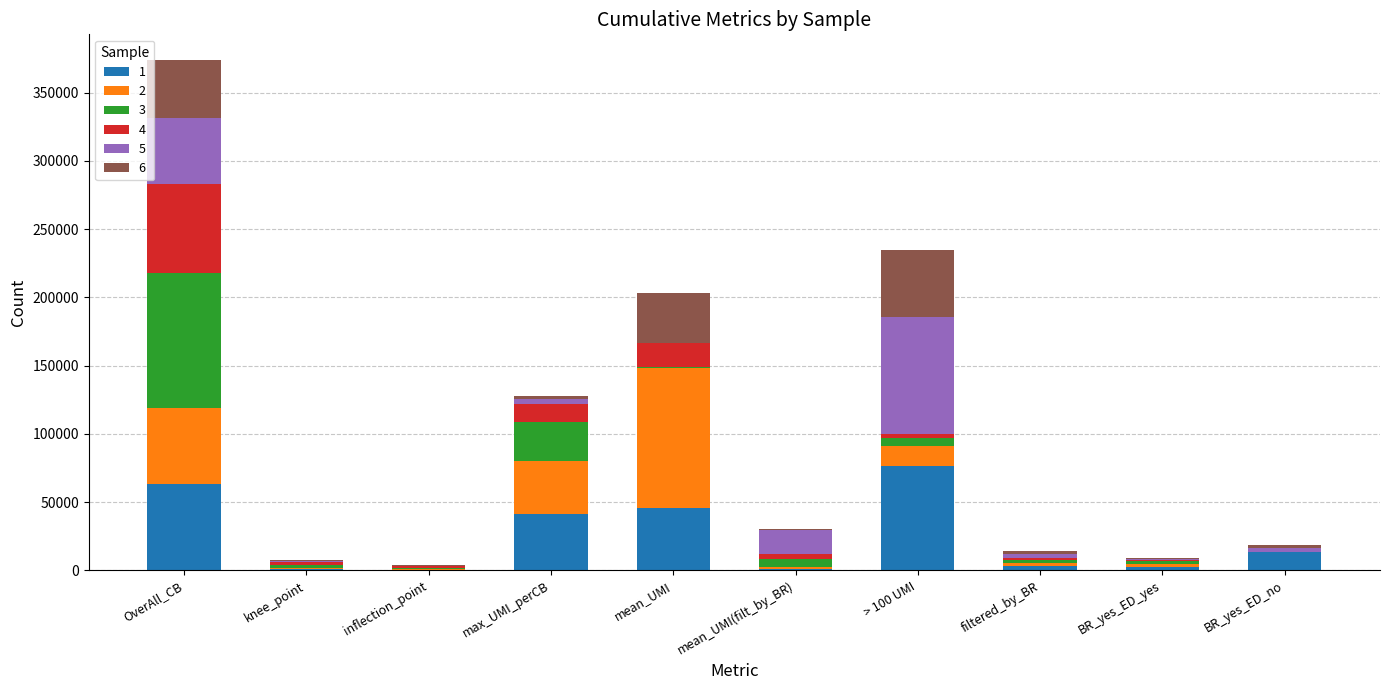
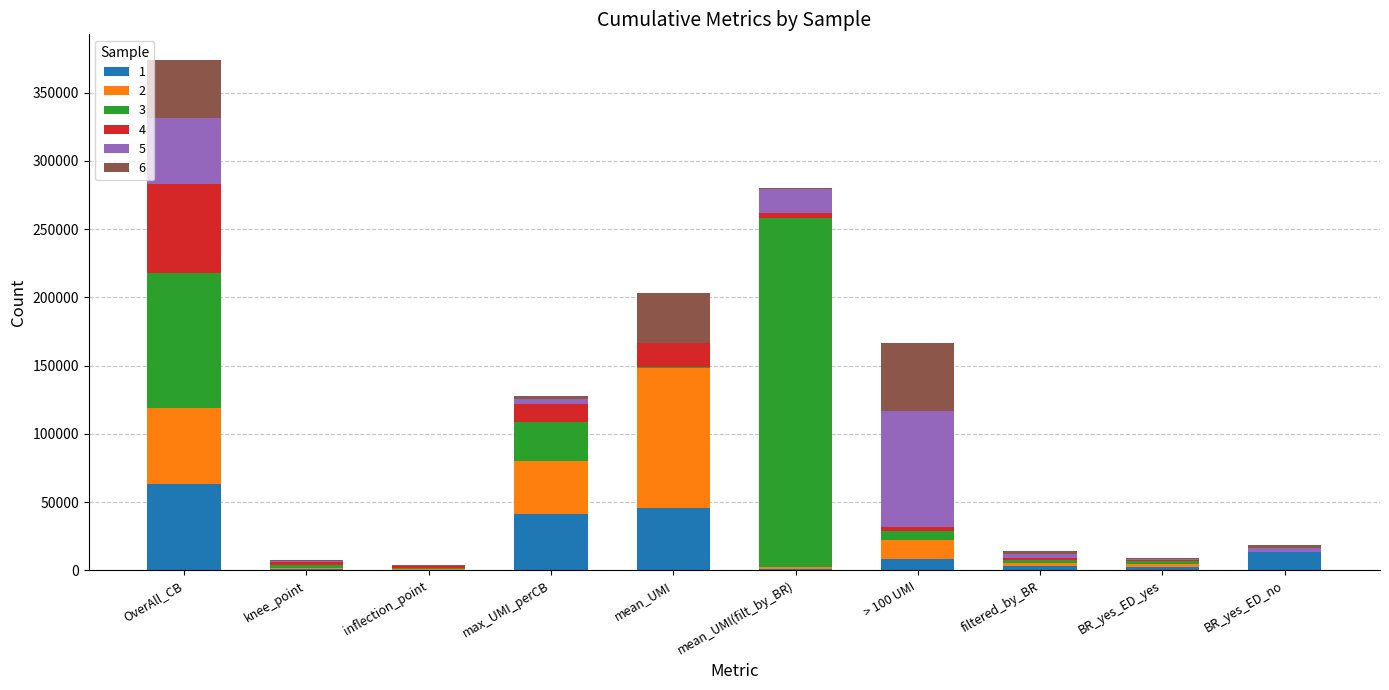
  {
    "1": {
      "OverAll_CB": 63000,
      "max_UMI_perCB": 41000,
      "mean_UMI": 46000,
-     "> 100 UMI": 77000,
+     "> 100 UMI": 8000,
      "filtered_by_BR": 3000,
      "BR_yes_ED_yes": 3000,
      "BR_yes_ED_no": 13000
    },
    "2": {
      "OverAll_CB": 56000,
      "max_UMI_perCB": 39000,
      "mean_UMI": 103000,
      "> 100 UMI": 14000,
      "filtered_by_BR": 3000,
      "BR_yes_ED_yes": 2000
    },
    "3": {
      "OverAll_CB": 99000,
      "knee_point": 2000,
      "max_UMI_perCB": 29000,
-     "mean_UMI(filt_by_BR)": 5000,
+     "mean_UMI(filt_by_BR)": 255000,
      "> 100 UMI": 6000,
      "filtered_by_BR": 2000,
      "BR_yes_ED_yes": 2000
    },
    "4": {
      "OverAll_CB": 65000,
      "knee_point": 2000,
      "max_UMI_perCB": 13000,
      "mean_UMI": 18000,
      "mean_UMI(filt_by_BR)": 4000,
      "> 100 UMI": 3000
    },
    "5": {
      "OverAll_CB": 48000,
      "max_UMI_perCB": 4000,
      "mean_UMI(filt_by_BR)": 18000,
      "> 100 UMI": 85000,
      "filtered_by_BR": 3000,
      "BR_yes_ED_no": 3000
    },
    "6": {
      "OverAll_CB": 43000,
      "max_UMI_perCB": 2000,
      "mean_UMI": 36000,
      "> 100 UMI": 49000,
      "filtered_by_BR": 2000,
      "BR_yes_ED_no": 2000
    }
  }
